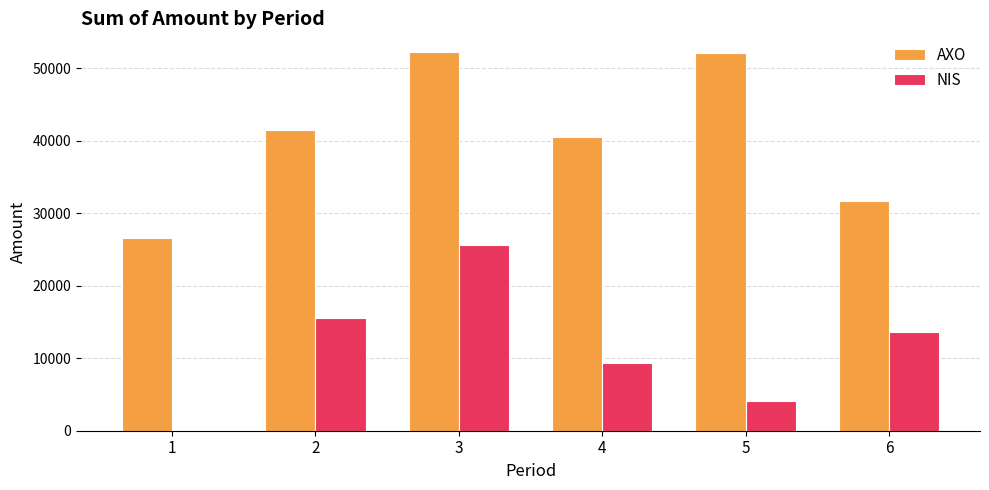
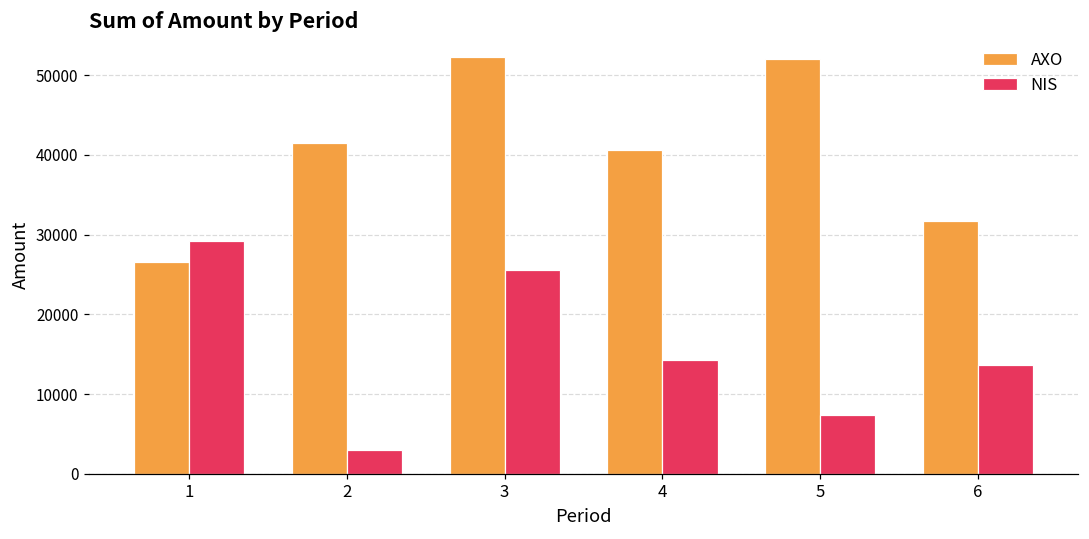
  {
    "AXO": {
      "1": 27000,
      "2": 41000,
      "3": 52000,
      "4": 41000,
      "5": 52000,
      "6": 32000
    },
    "NIS": {
-     "1": 0,
-     "2": 16000,
+     "1": 29000,
+     "2": 3000,
      "3": 26000,
-     "4": 9000,
-     "5": 4000,
+     "4": 14000,
+     "5": 7000,
      "6": 14000
    }
  }
